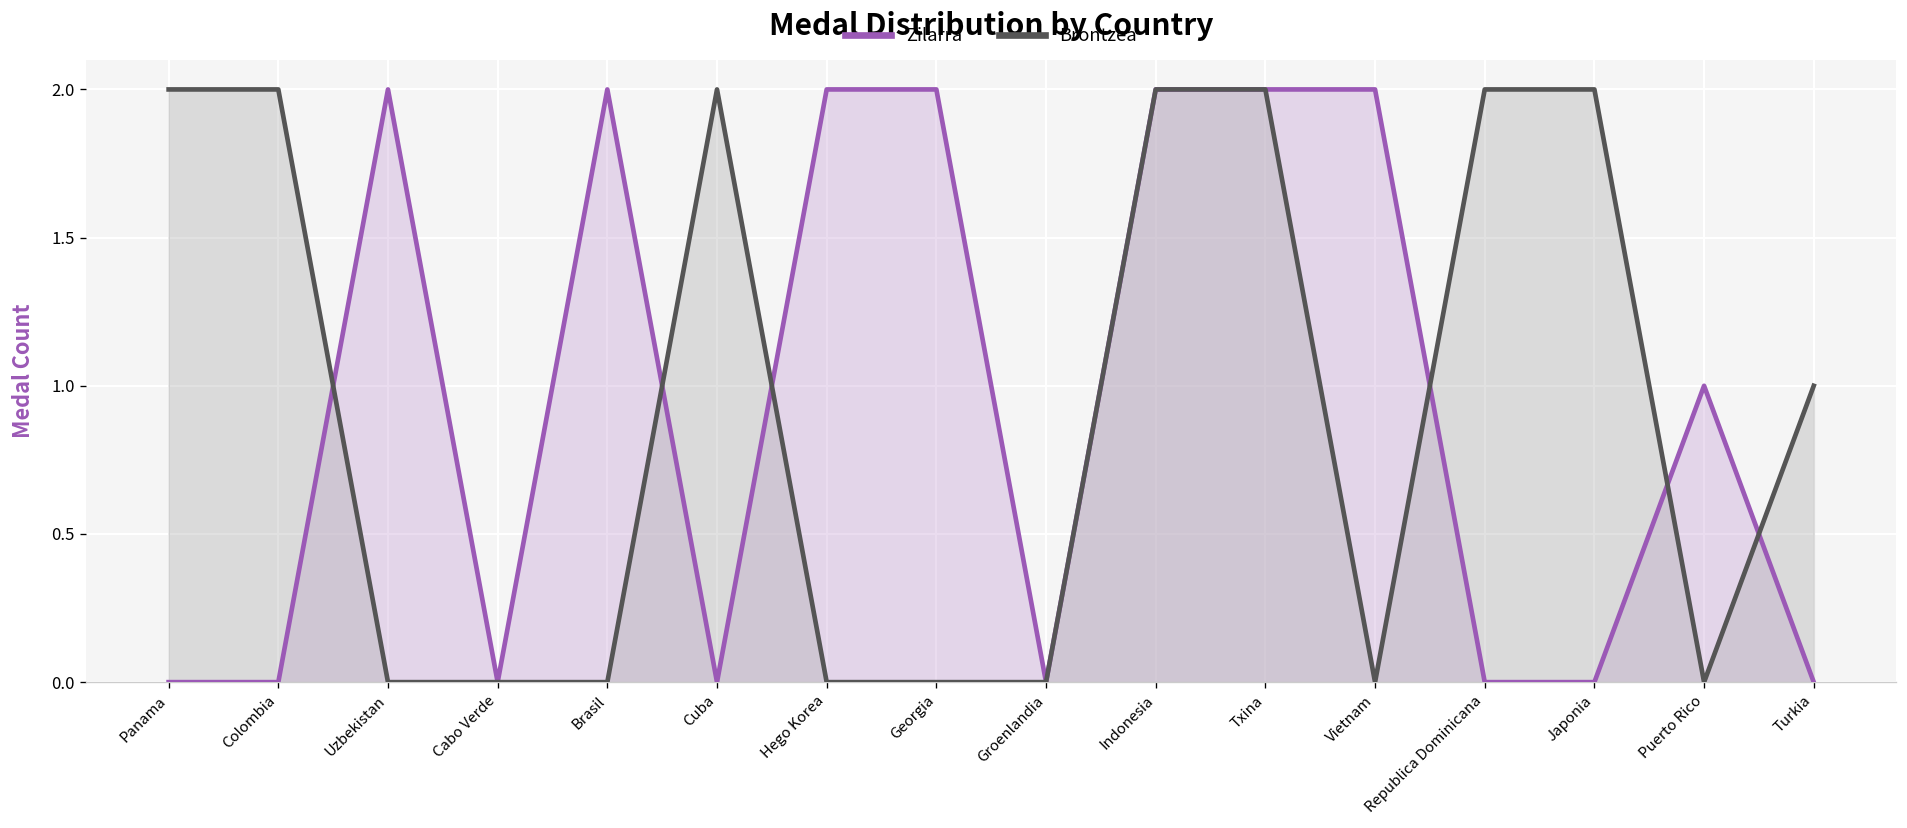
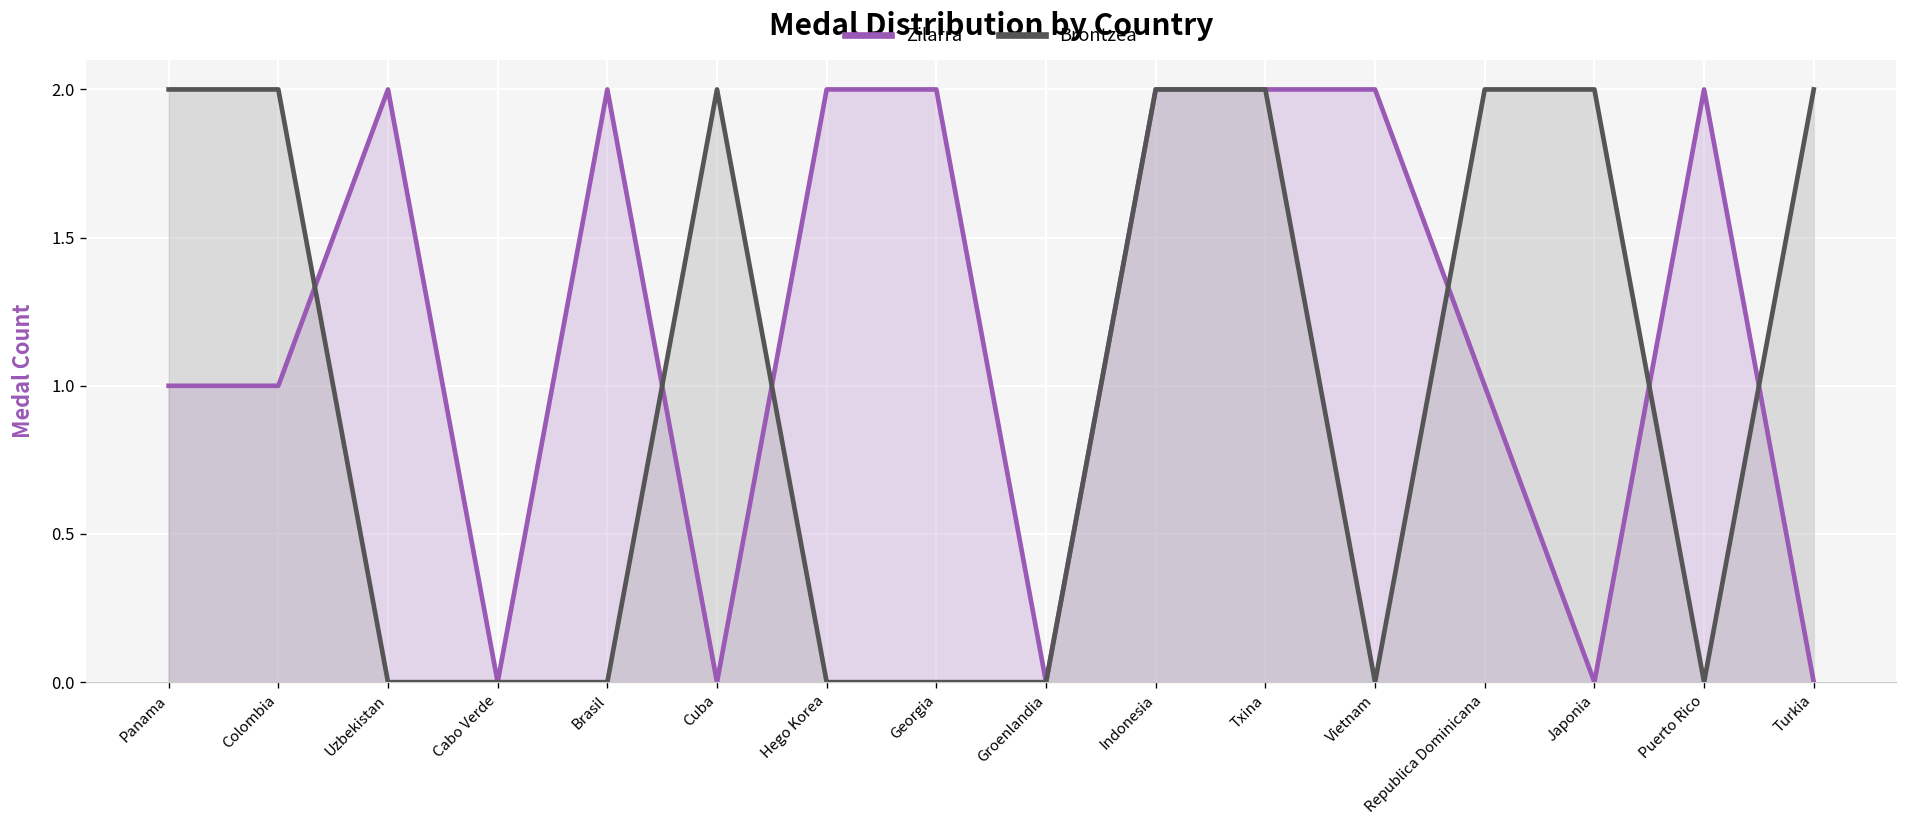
  {
    "Zilarra": {
-     "Panama": 0,
-     "Colombia": 0,
+     "Panama": 1,
+     "Colombia": 1,
      "Uzbekistan": 2,
      "Brasil": 2,
      "Cuba": 0,
      "Hego Korea": 2,
      "Georgia": 2,
      "Vietnam": 2,
-     "Republica Dominicana": 0,
+     "Republica Dominicana": 1,
      "Japonia": 0,
-     "Puerto Rico": 1,
+     "Puerto Rico": 2,
      "Turkia": 0
    },
    "Brontzea": {
      "Panama": 2,
      "Colombia": 2,
      "Uzbekistan": 0,
      "Brasil": 0,
      "Cuba": 2,
      "Hego Korea": 0,
      "Georgia": 0,
      "Vietnam": 0,
      "Republica Dominicana": 2,
      "Japonia": 2,
      "Puerto Rico": 0,
-     "Turkia": 1
+     "Turkia": 2
    }
  }
